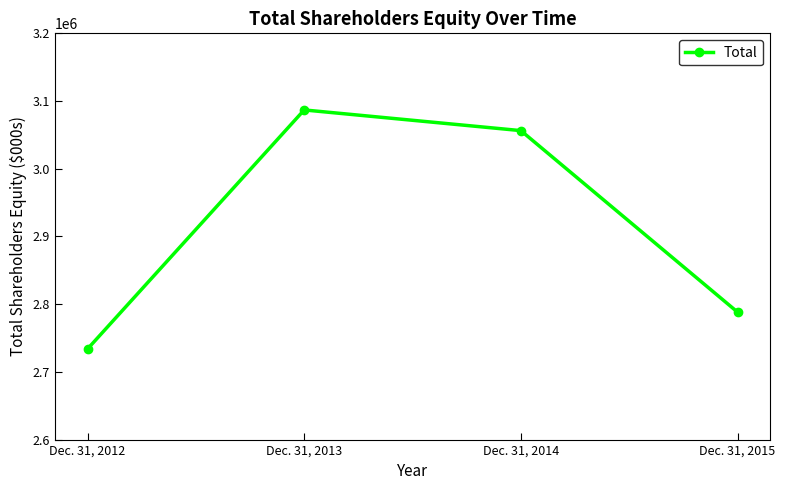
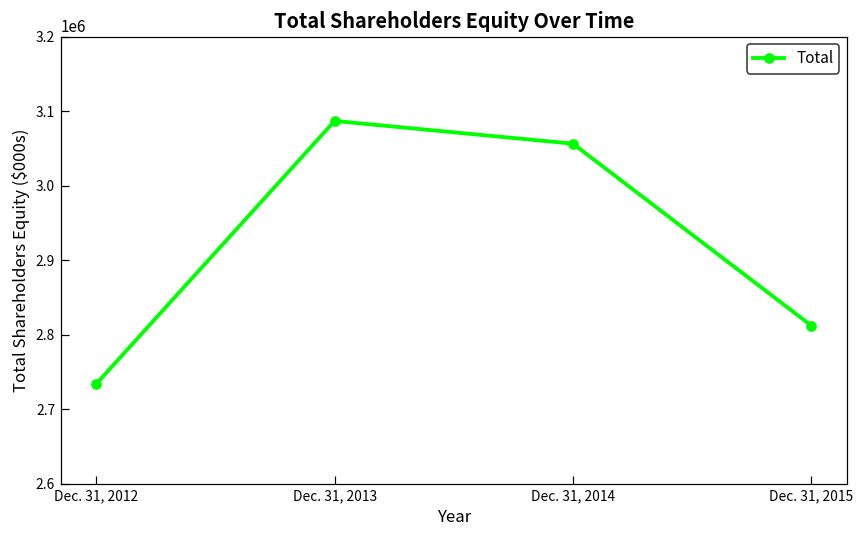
  {
    "Dec. 31, 2012": 2730000,
    "Dec. 31, 2013": 3090000,
    "Dec. 31, 2014": 3060000,
-   "Dec. 31, 2015": 2790000
+   "Dec. 31, 2015": 2810000
  }
